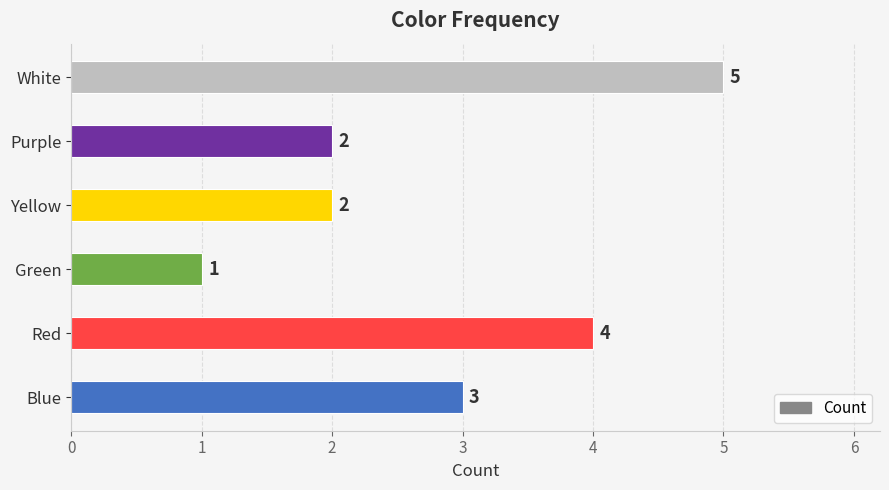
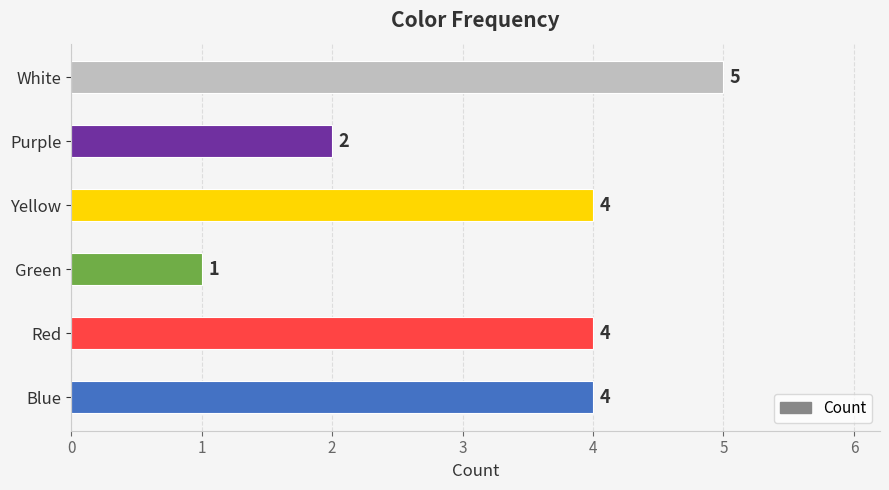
  {
    "White": 5,
    "Purple": 2,
-   "Yellow": 2,
+   "Yellow": 4,
    "Green": 1,
    "Red": 4,
-   "Blue": 3
+   "Blue": 4
  }
